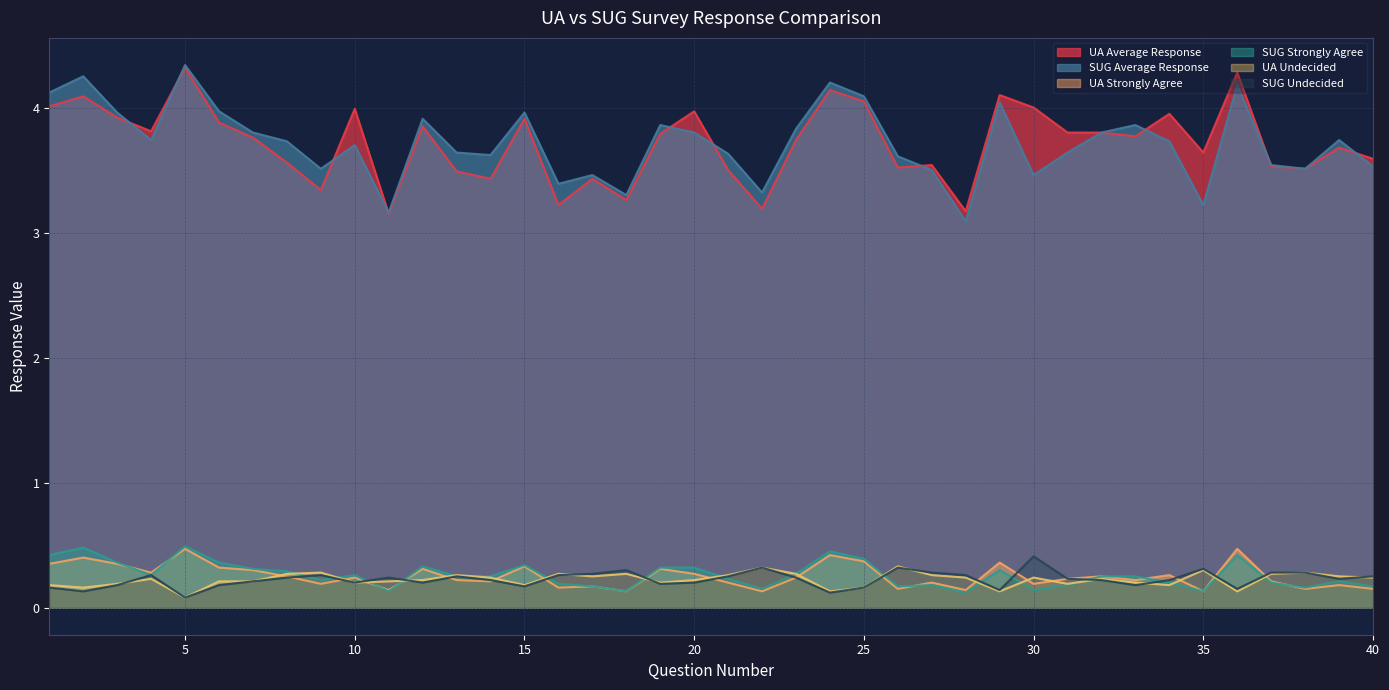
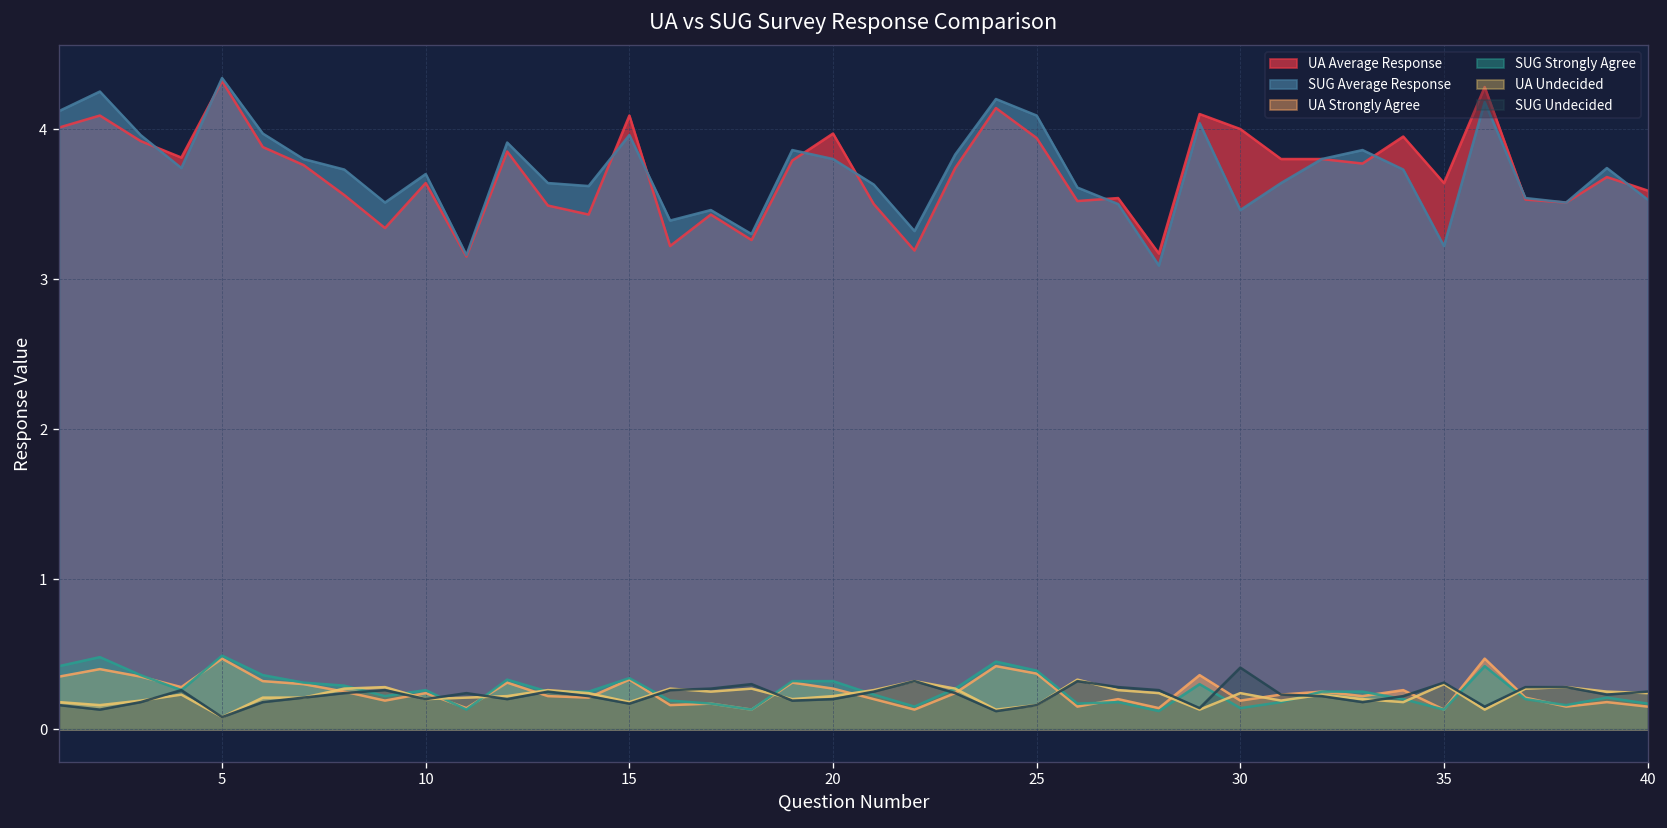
  {
    "UA Average Response": {
-     "10": 3.99,
-     "15": 3.91,
+     "10": 3.64,
+     "15": 4.09,
      "20": 3.97,
-     "25": 4.05,
+     "25": 3.94,
      "30": 4.00,
      "35": 3.64,
      "40": 3.59
    },
    "SUG Undecided": {
      "30": 0.41
    }
  }
